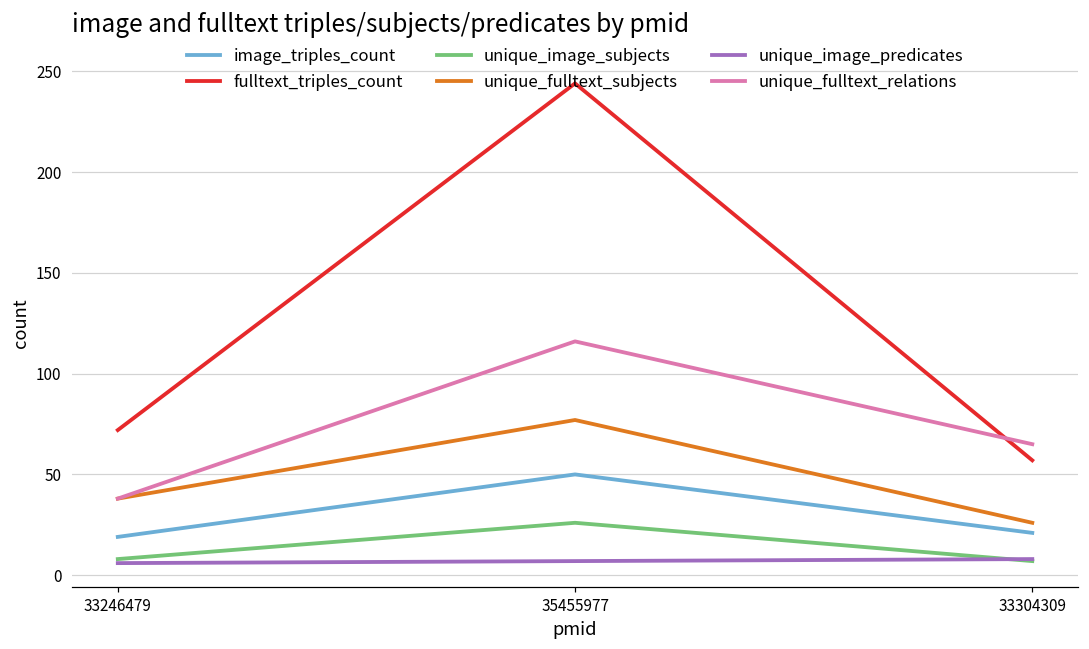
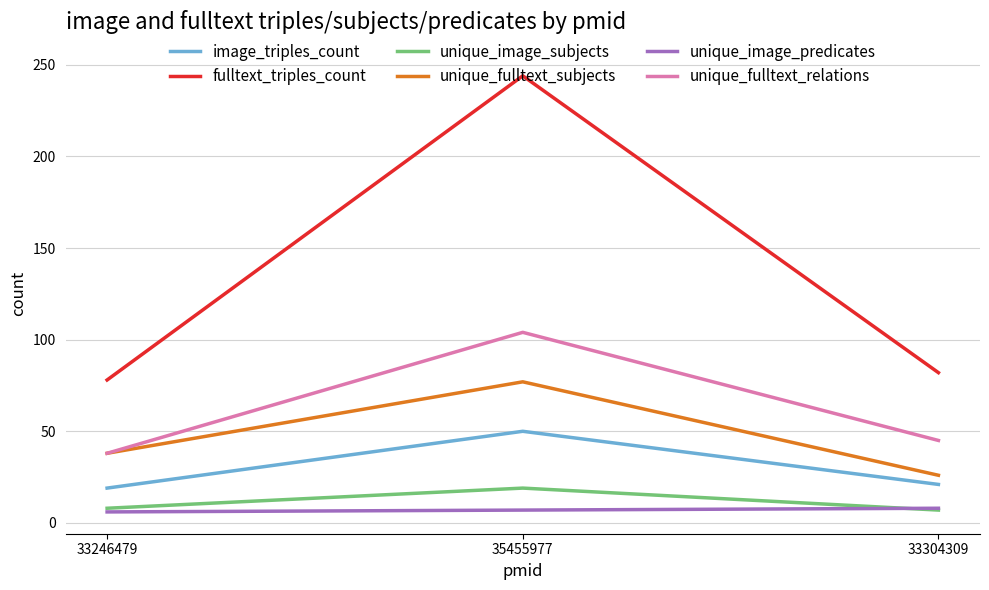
  {
    "image_triples_count": {
      "33246479": 19,
      "35455977": 50,
      "33304309": 21
    },
    "fulltext_triples_count": {
-     "33246479": 72,
+     "33246479": 78,
      "35455977": 244,
-     "33304309": 57
+     "33304309": 82
    },
    "unique_image_subjects": {
      "33246479": 8,
-     "35455977": 26
+     "35455977": 19
    },
    "unique_fulltext_subjects": {
      "35455977": 77,
      "33304309": 26
    },
    "unique_image_predicates": {
      "33246479": 6,
      "35455977": 7
    },
    "unique_fulltext_relations": {
-     "35455977": 116,
-     "33304309": 65
+     "35455977": 104,
+     "33304309": 45
    }
  }
